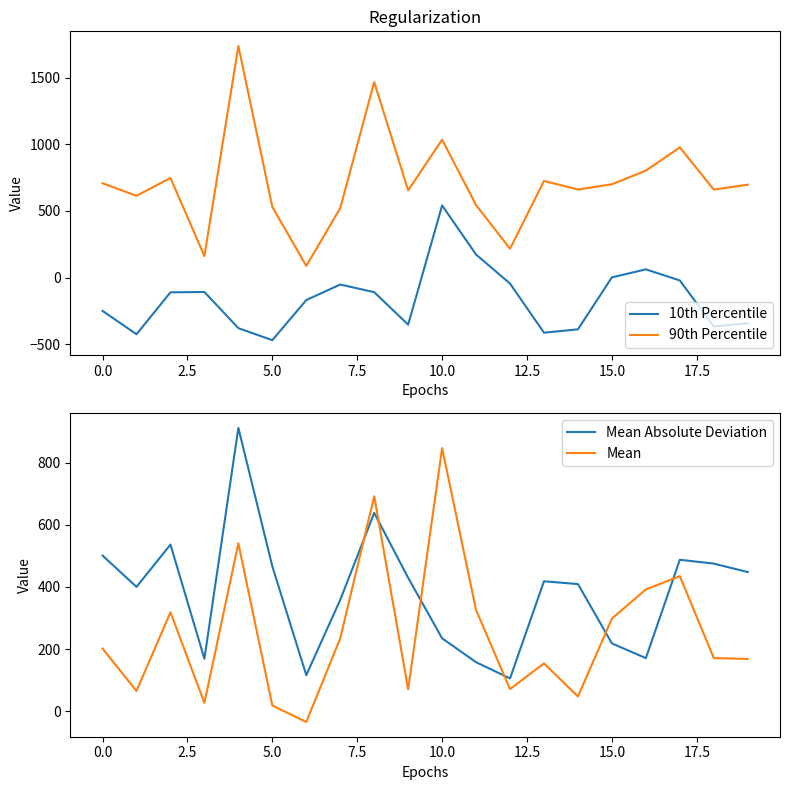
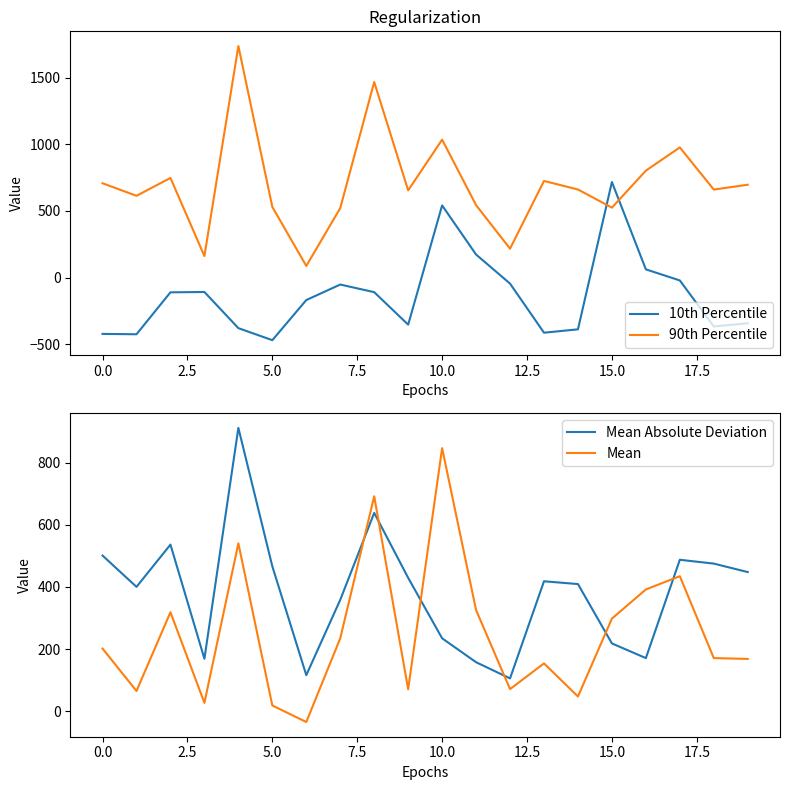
  {
    "Regularization": {
      "10th Percentile": {
-       "0.0": -250,
+       "0.0": -420,
        "5.0": -470,
        "10.0": 540,
-       "15.0": 0
+       "15.0": 720
      },
      "90th Percentile": {
        "0.0": 710,
        "5.0": 530,
        "10.0": 1040,
-       "15.0": 700
+       "15.0": 520
      }
    }
  }
